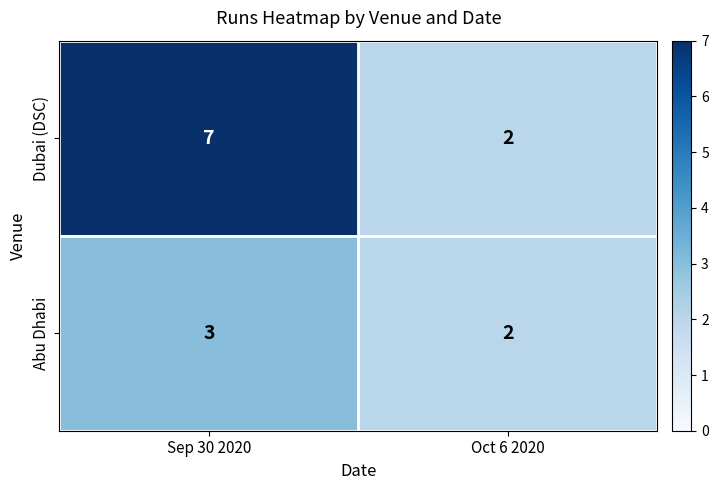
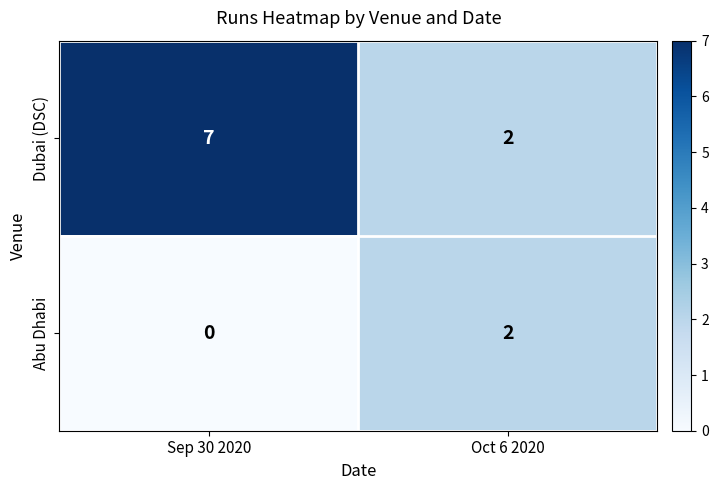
  {
    "Dubai (DSC)": {
      "Sep 30 2020": 7,
      "Oct 6 2020": 2
    },
    "Abu Dhabi": {
-     "Sep 30 2020": 3,
+     "Sep 30 2020": 0,
      "Oct 6 2020": 2
    }
  }
